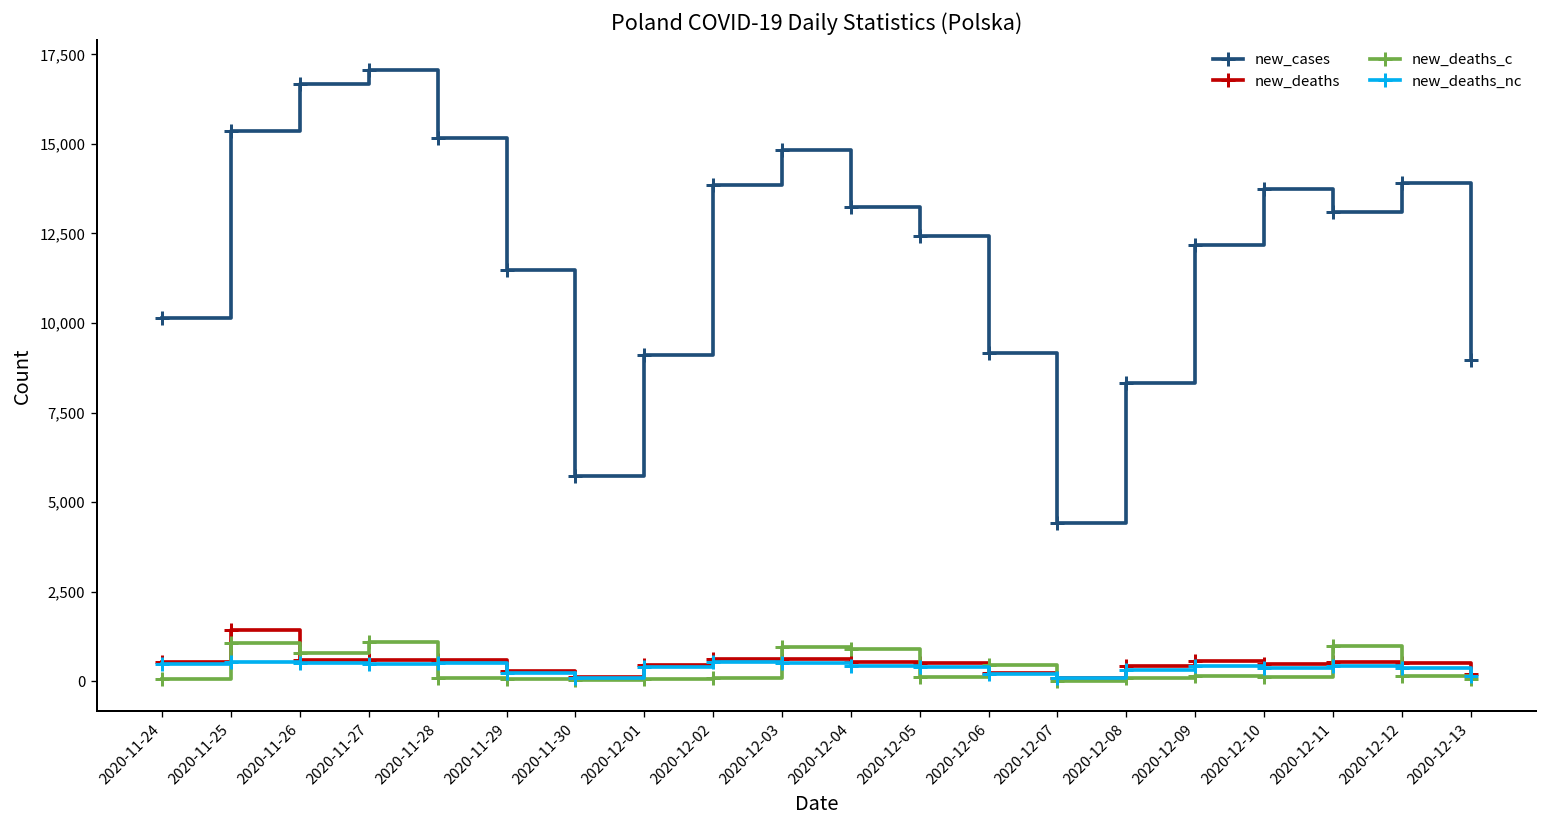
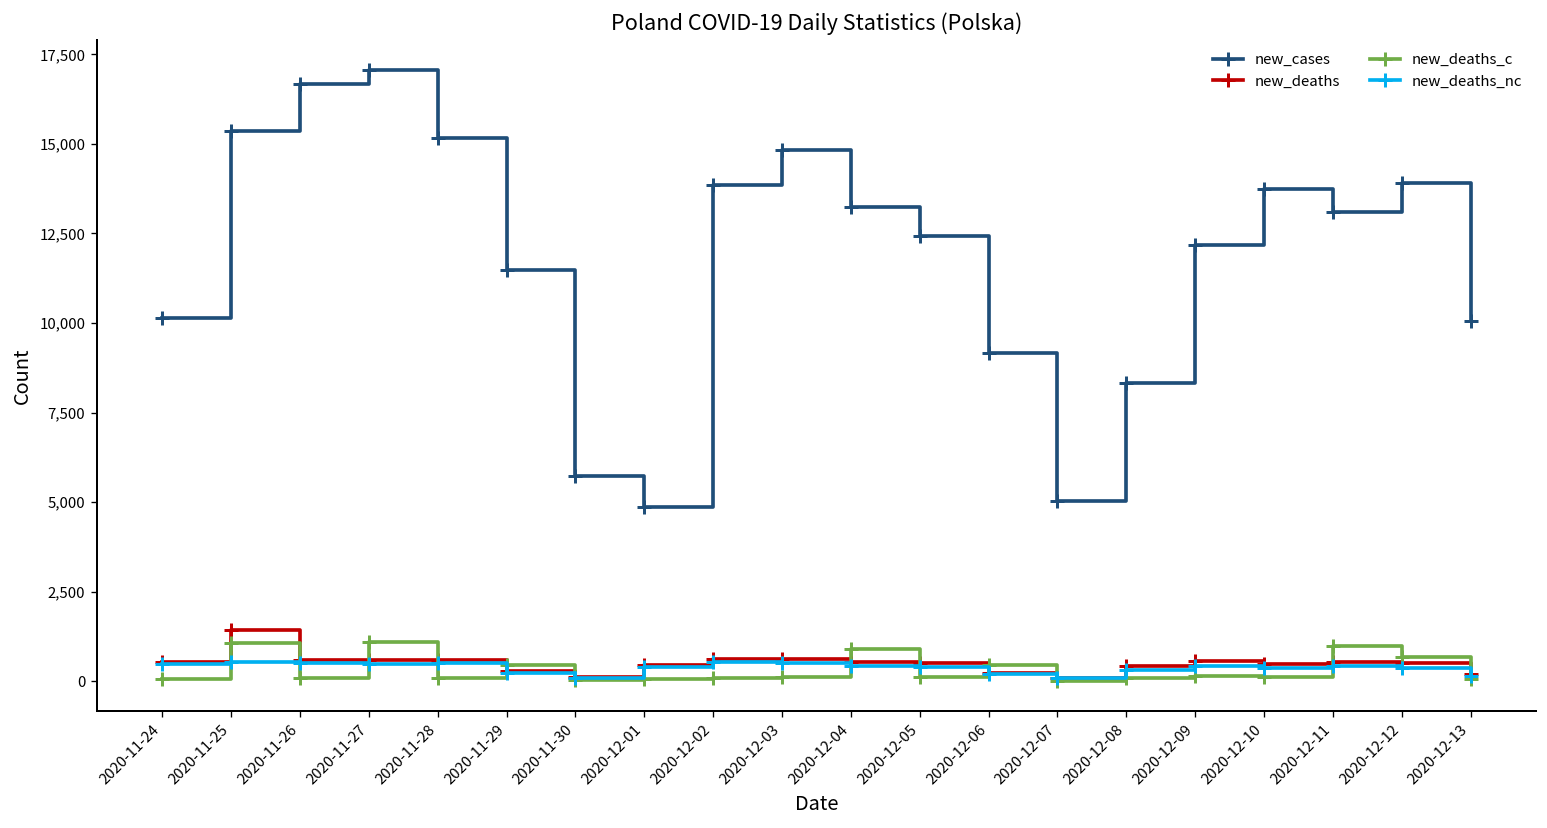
  {
    "new_cases": {
      "2020-11-24": "10,100",
      "2020-11-25": "15,400",
      "2020-11-26": "16,700",
      "2020-11-27": "17,100",
      "2020-11-28": "15,200",
      "2020-11-29": "11,500",
      "2020-11-30": "5,700",
-     "2020-12-01": "9,100",
+     "2020-12-01": "4,900",
      "2020-12-02": "13,900",
      "2020-12-03": "14,800",
      "2020-12-04": "13,200",
      "2020-12-05": "12,400",
      "2020-12-06": "9,200",
-     "2020-12-07": "4,400",
+     "2020-12-07": "5,000",
      "2020-12-08": "8,300",
      "2020-12-09": "12,200",
      "2020-12-10": "13,700",
      "2020-12-11": "13,100",
      "2020-12-12": "13,900",
-     "2020-12-13": "9,000"
+     "2020-12-13": "10,100"
    },
    "new_deaths": {
      "2020-11-25": "1,400",
      "2020-11-27": "600",
      "2020-11-28": "600",
      "2020-12-02": "600",
      "2020-12-03": "600",
      "2020-12-04": "500",
      "2020-12-05": "500",
      "2020-12-08": "400",
      "2020-12-09": "600",
      "2020-12-10": "500",
      "2020-12-11": "500",
      "2020-12-12": "500"
    },
    "new_deaths_c": {
      "2020-11-24": "100",
      "2020-11-25": "1,100",
-     "2020-11-26": "800",
+     "2020-11-26": "100",
      "2020-11-27": "1,100",
      "2020-11-28": "100",
-     "2020-11-29": "0",
+     "2020-11-29": "500",
      "2020-12-01": "100",
      "2020-12-02": "100",
-     "2020-12-03": "1,000",
+     "2020-12-03": "100",
      "2020-12-04": "900",
      "2020-12-05": "100",
      "2020-12-06": "400",
      "2020-12-08": "100",
      "2020-12-09": "100",
      "2020-12-10": "100",
      "2020-12-11": "1,000",
-     "2020-12-12": "100",
+     "2020-12-12": "700",
      "2020-12-13": "0"
    },
    "new_deaths_nc": {
      "2020-11-25": "500",
      "2020-11-27": "500",
      "2020-11-28": "500",
      "2020-12-02": "500",
      "2020-12-03": "500",
      "2020-12-04": "400",
      "2020-12-05": "400",
      "2020-12-08": "300",
      "2020-12-09": "400",
      "2020-12-10": "400",
      "2020-12-11": "400",
      "2020-12-12": "400"
    }
  }
